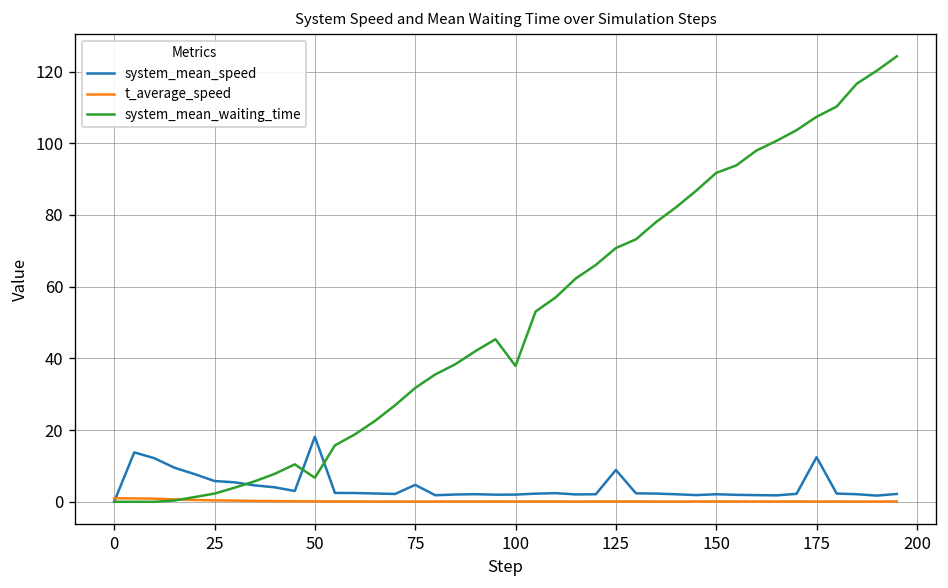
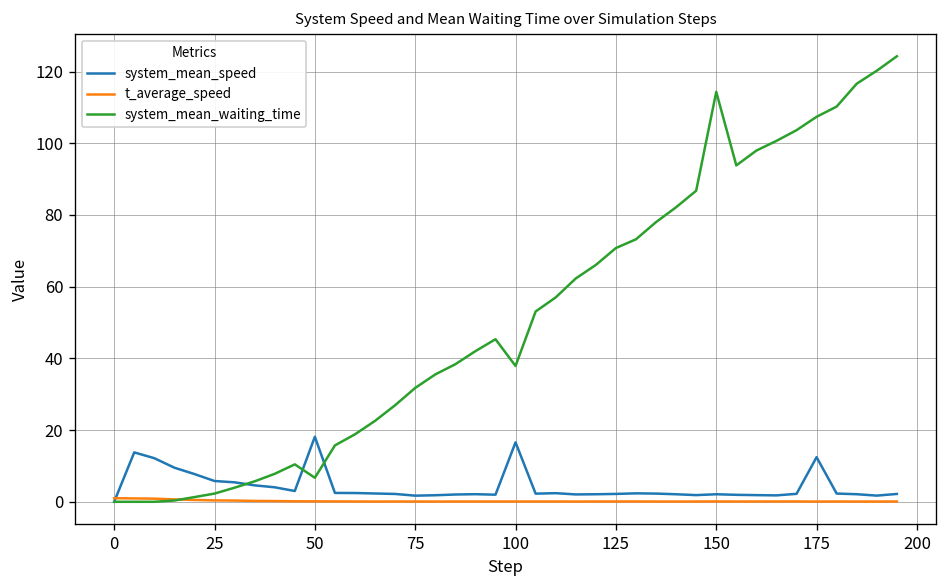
  {
    "system_mean_speed": {
      "25": 6,
      "50": 18,
-     "75": 5,
-     "100": 2,
-     "125": 9,
+     "75": 2,
+     "100": 17,
+     "125": 2,
      "150": 2,
      "175": 12
    },
    "t_average_speed": {
      "0": 1,
      "25": 0,
      "50": 0,
      "75": 0,
      "100": 0,
      "125": 0,
      "150": 0,
      "175": 0
    },
    "system_mean_waiting_time": {
      "25": 2,
      "50": 7,
      "75": 32,
      "100": 38,
      "125": 71,
-     "150": 92,
+     "150": 114,
      "175": 107
    }
  }
